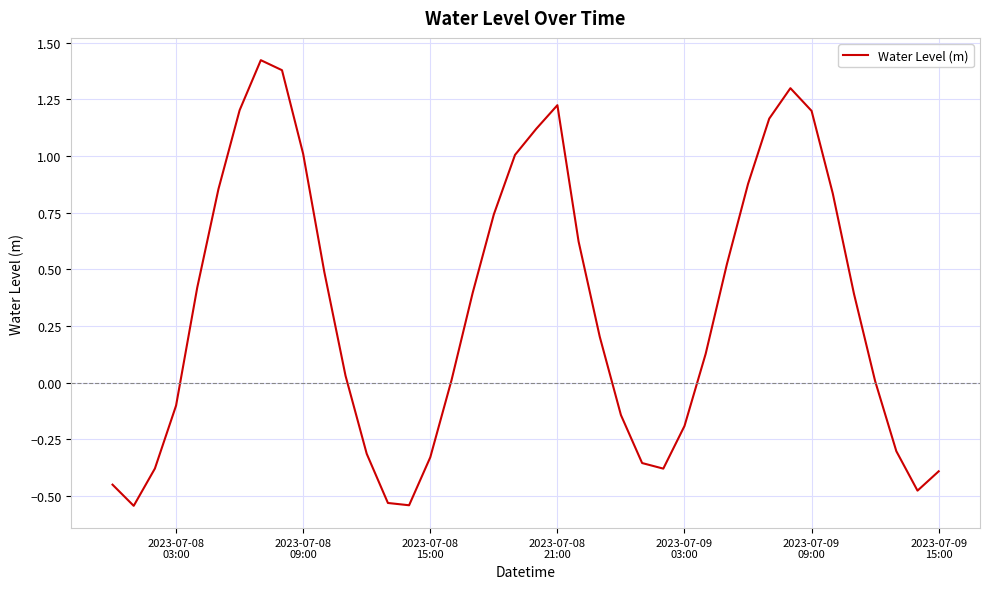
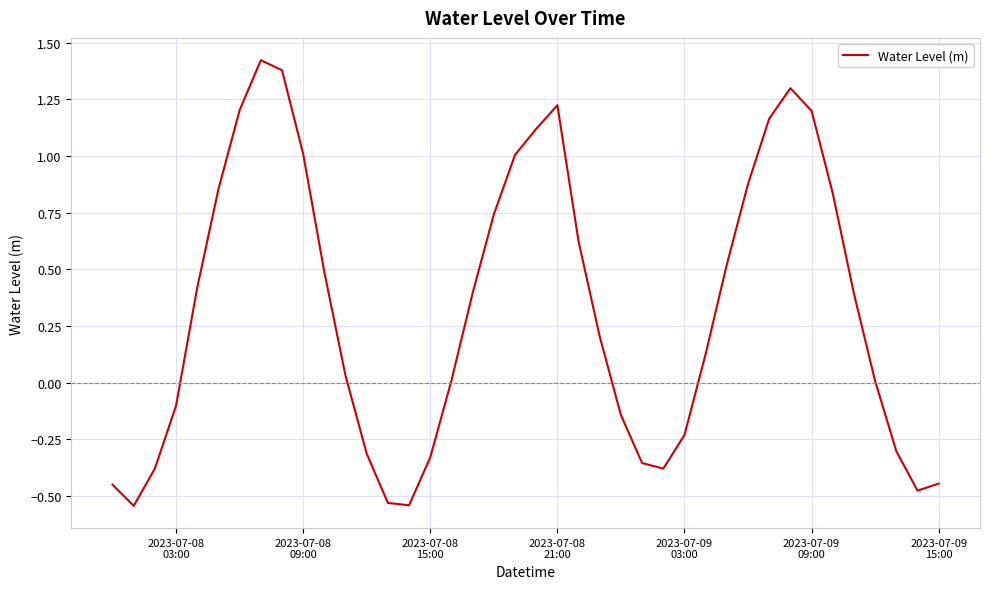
  {
    "2023-07-08 03:00": -0.10,
    "2023-07-08 09:00": 1.01,
    "2023-07-08 15:00": -0.33,
    "2023-07-08 21:00": 1.22,
-   "2023-07-09 03:00": -0.19,
+   "2023-07-09 03:00": -0.23,
    "2023-07-09 09:00": 1.20,
-   "2023-07-09 15:00": -0.39
+   "2023-07-09 15:00": -0.45
  }
